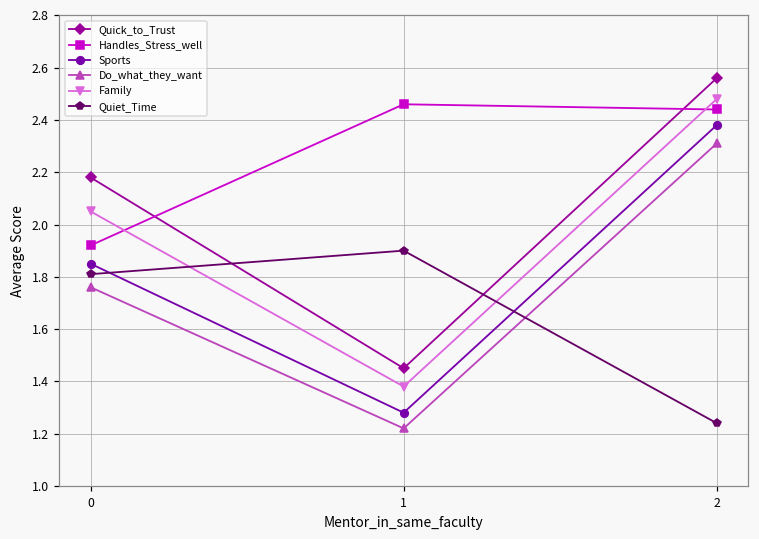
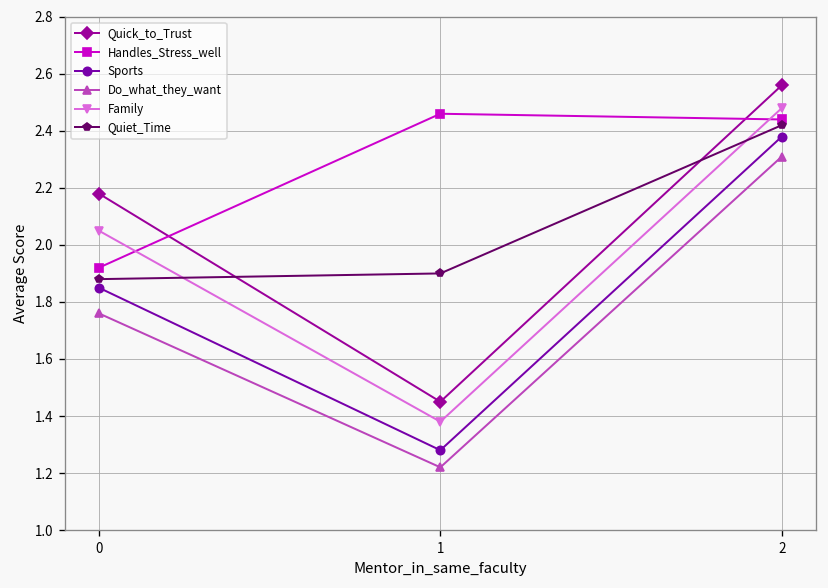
  {
    "Handles_Stress_well": {
      "0": 1.92,
      "1": 2.46,
      "2": 2.44
    },
    "Quiet_Time": {
-     "0": 1.81,
+     "0": 1.88,
      "1": 1.90,
-     "2": 1.24
+     "2": 2.42
    }
  }
